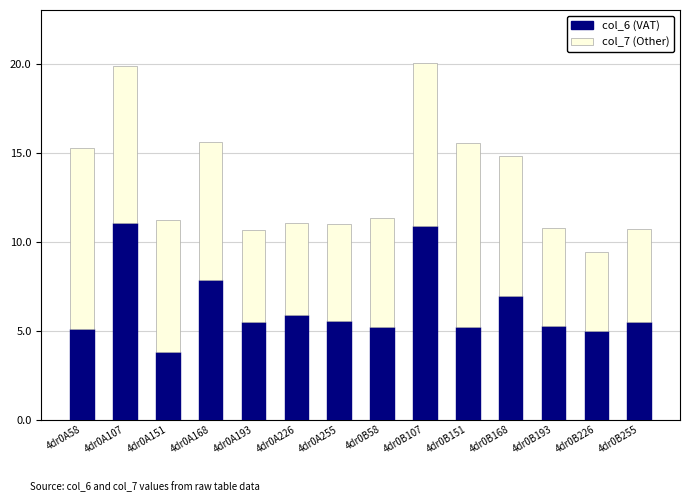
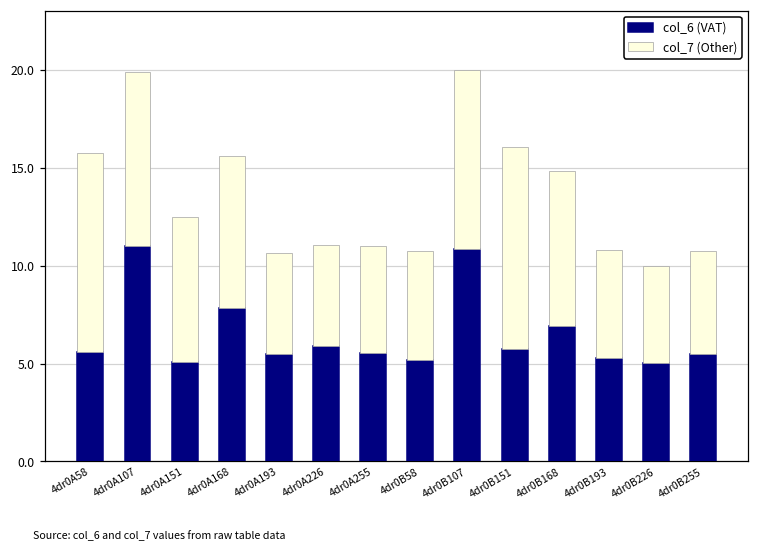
  {
    "col_6 (VAT)": {
-     "4dr0A58": 5.1,
+     "4dr0A58": 5.6,
      "4dr0A107": 11.0,
-     "4dr0A151": 3.8,
+     "4dr0A151": 5.1,
      "4dr0A168": 7.9,
      "4dr0A193": 5.5,
      "4dr0A226": 5.9,
      "4dr0A255": 5.6,
      "4dr0B58": 5.2,
      "4dr0B107": 10.9,
-     "4dr0B151": 5.2,
+     "4dr0B151": 5.7,
      "4dr0B168": 6.9,
      "4dr0B193": 5.3,
      "4dr0B226": 5.0,
      "4dr0B255": 5.5
    },
    "col_7 (Other)": {
      "4dr0A58": 10.2,
      "4dr0A107": 8.9,
      "4dr0A151": 7.4,
      "4dr0A168": 7.7,
      "4dr0A193": 5.2,
      "4dr0A226": 5.2,
      "4dr0A255": 5.4,
-     "4dr0B58": 6.1,
+     "4dr0B58": 5.6,
      "4dr0B107": 9.1,
      "4dr0B151": 10.3,
      "4dr0B168": 7.9,
      "4dr0B193": 5.5,
-     "4dr0B226": 4.4,
+     "4dr0B226": 5.0,
      "4dr0B255": 5.3
    }
  }
